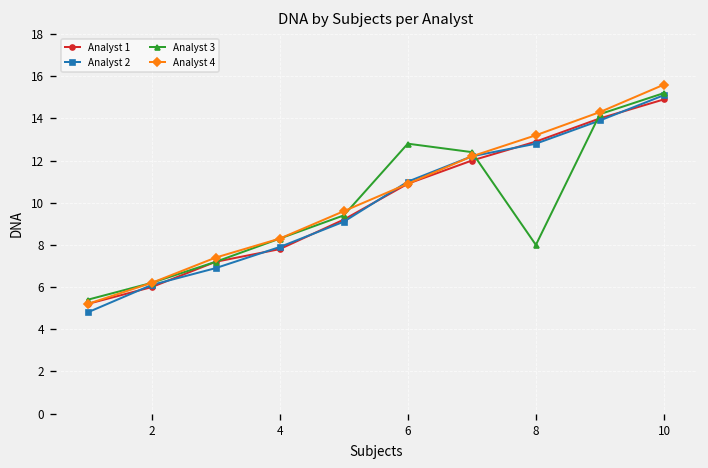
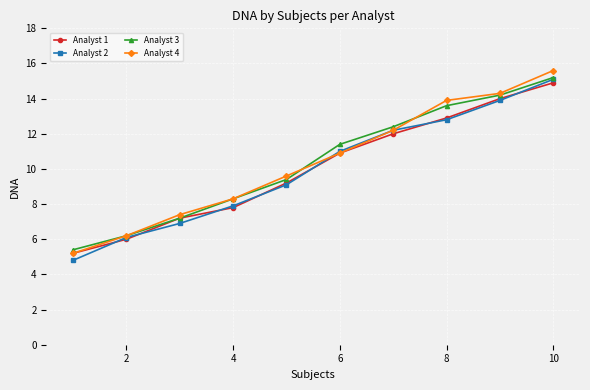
  {
    "Analyst 1": {
      "10": 14.9
    },
    "Analyst 3": {
-     "6": 12.8,
-     "8": 8.0
+     "6": 11.4,
+     "8": 13.6
    },
    "Analyst 4": {
-     "8": 13.2,
+     "8": 13.9,
      "10": 15.6
    }
  }
